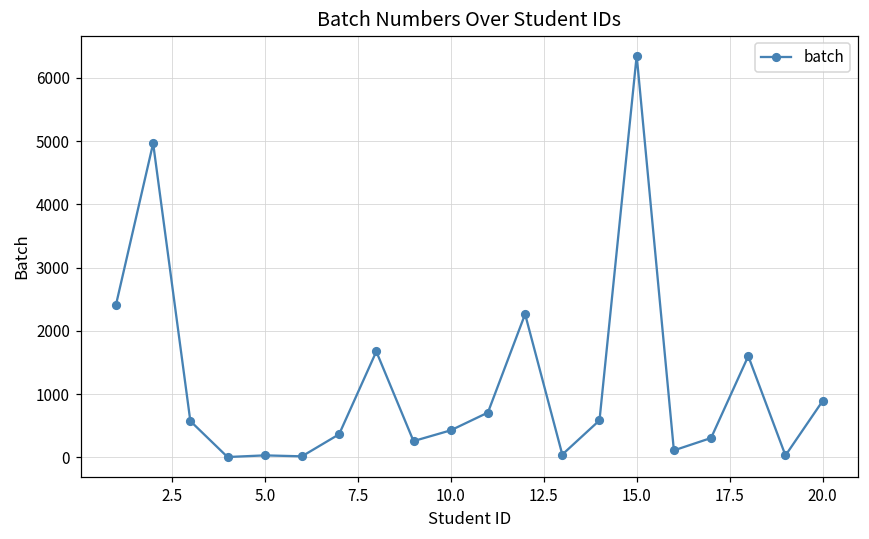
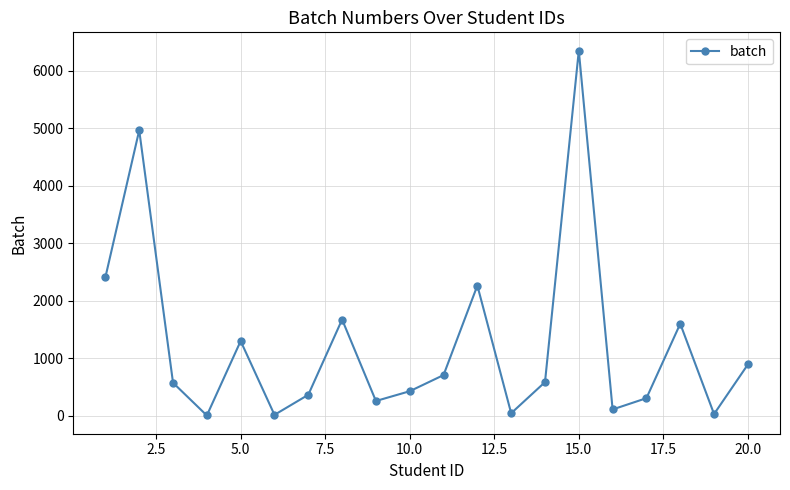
  {
-   "5.0": 0,
+   "5.0": 1300,
    "10.0": 400,
    "15.0": 6400,
    "20.0": 900
  }
